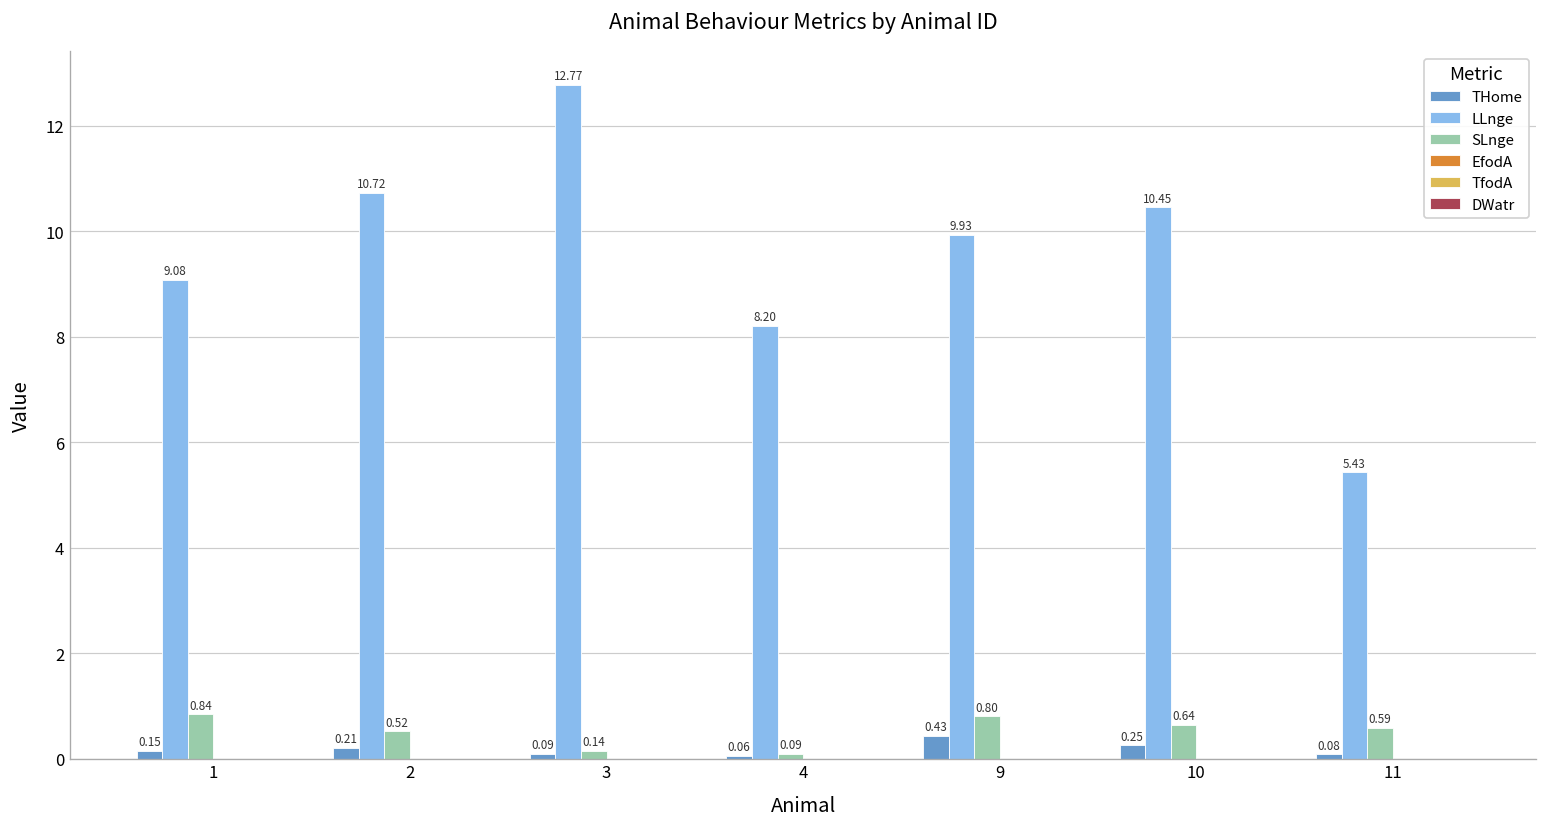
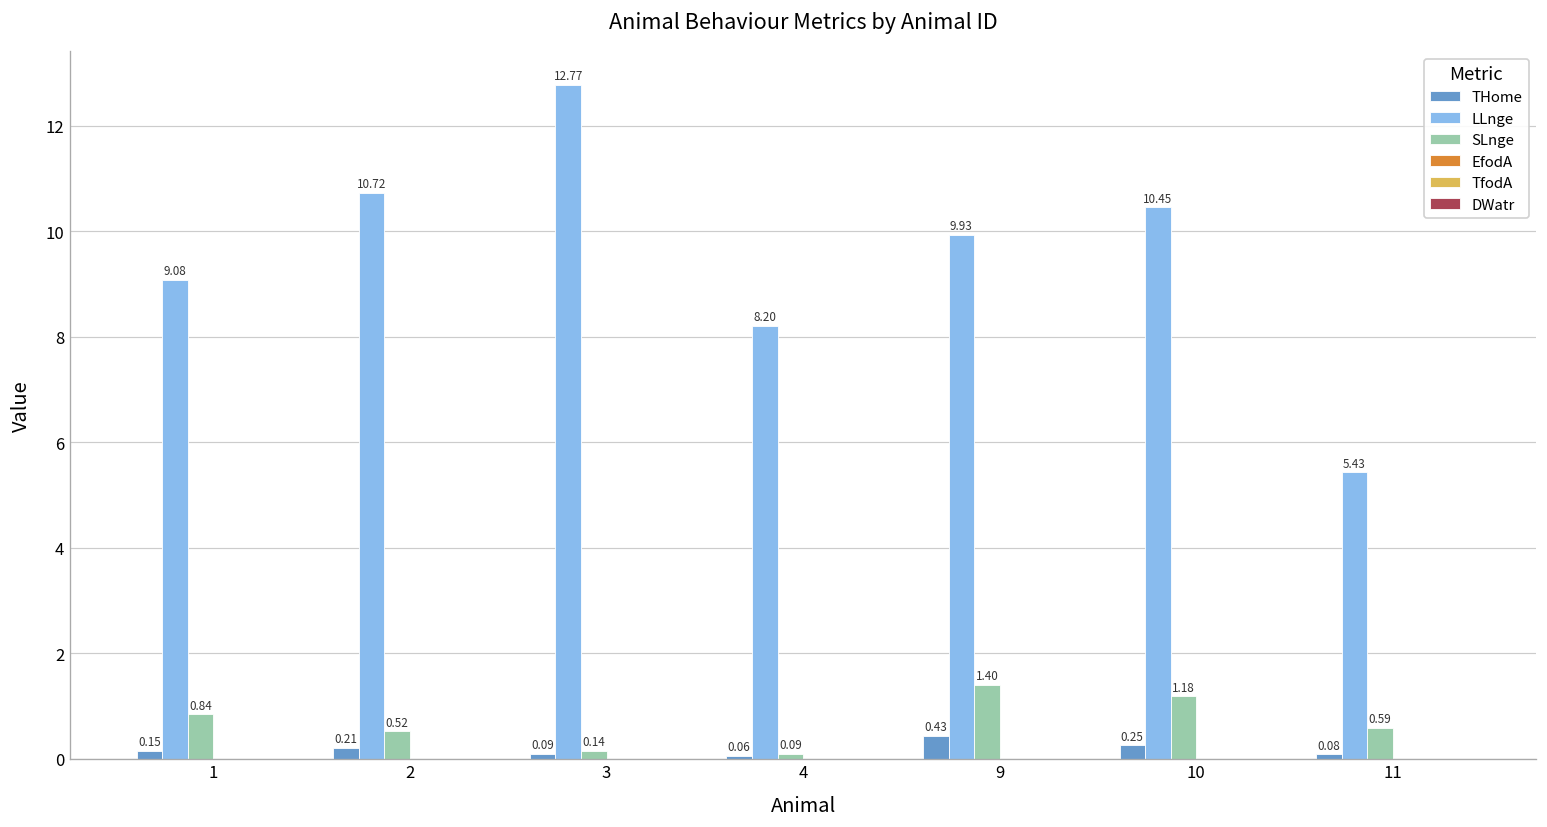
  {
    "SLnge": {
      "1": 0.84,
      "2": 0.52,
      "3": 0.14,
      "4": 0.09,
-     "9": 0.80,
-     "10": 0.64,
+     "9": 1.40,
+     "10": 1.18,
      "11": 0.59
    },
    "EfodA": {
      "1": 0.0,
      "2": 0.0,
      "3": 0.0,
      "4": 0.0,
      "9": 0.0,
      "10": 0.0,
      "11": 0.0
    },
    "TfodA": {
      "1": 0.0,
      "2": 0.0,
      "3": 0.0,
      "4": 0.0,
      "9": 0.0,
      "10": 0.0,
      "11": 0.0
    },
    "DWatr": {
      "1": 0.0,
      "2": 0.0,
      "3": 0.0,
      "4": 0.0,
      "9": 0.0,
      "10": 0.0,
      "11": 0.0
    }
  }
